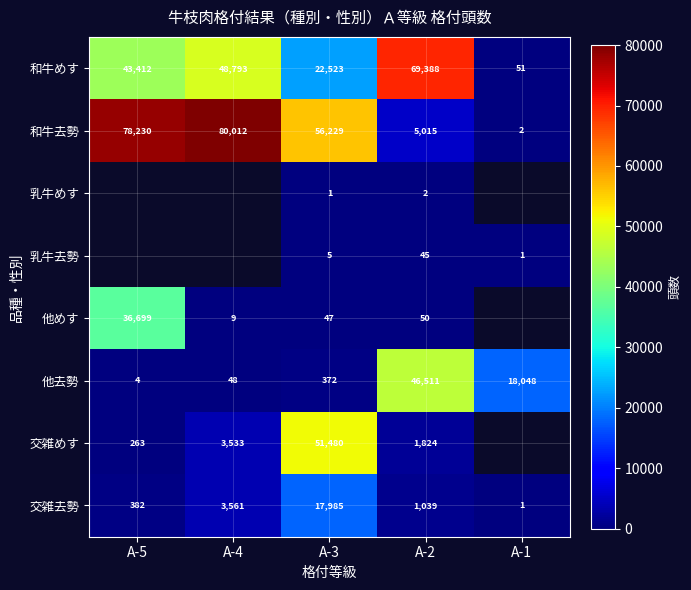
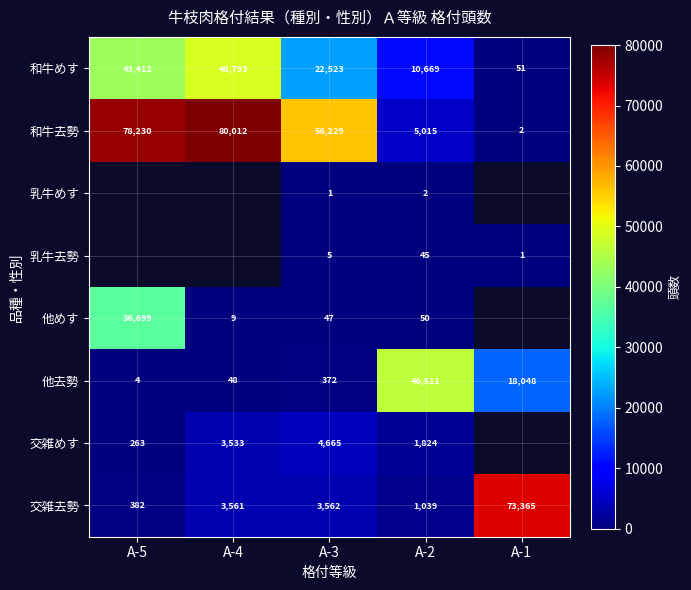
  {
    "和牛めす": {
      "A-5": "43,412",
      "A-4": "48,793",
      "A-3": "22,523",
-     "A-2": "69,388",
+     "A-2": "10,669",
      "A-1": "51"
    },
    "和牛去勢": {
      "A-5": "78,230",
      "A-4": "80,012",
      "A-3": "56,229",
      "A-2": "5,015",
      "A-1": "2"
    },
    "乳牛めす": {
      "A-3": "1",
      "A-2": "2"
    },
    "乳牛去勢": {
      "A-3": "5",
      "A-2": "45",
      "A-1": "1"
    },
    "他めす": {
      "A-5": "36,699",
      "A-4": "9",
      "A-3": "47",
      "A-2": "50"
    },
    "他去勢": {
      "A-5": "4",
      "A-4": "48",
      "A-3": "372",
      "A-2": "46,511",
      "A-1": "18,048"
    },
    "交雑めす": {
      "A-5": "263",
      "A-4": "3,533",
-     "A-3": "51,480",
+     "A-3": "4,665",
      "A-2": "1,824"
    },
    "交雑去勢": {
      "A-5": "382",
      "A-4": "3,561",
-     "A-3": "17,985",
+     "A-3": "3,562",
      "A-2": "1,039",
-     "A-1": "1"
+     "A-1": "73,365"
    }
  }
